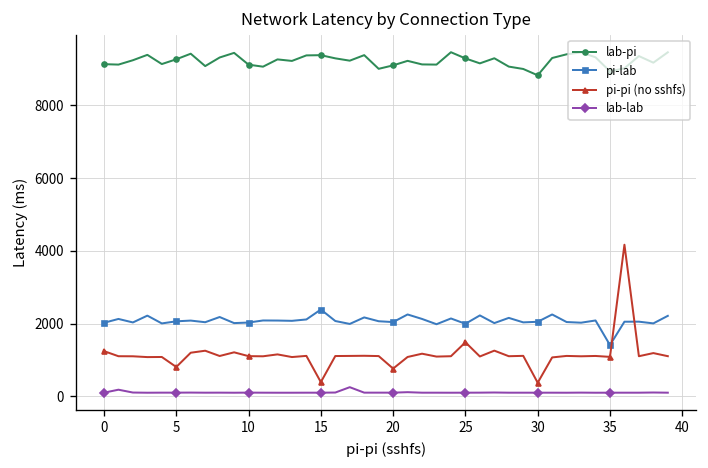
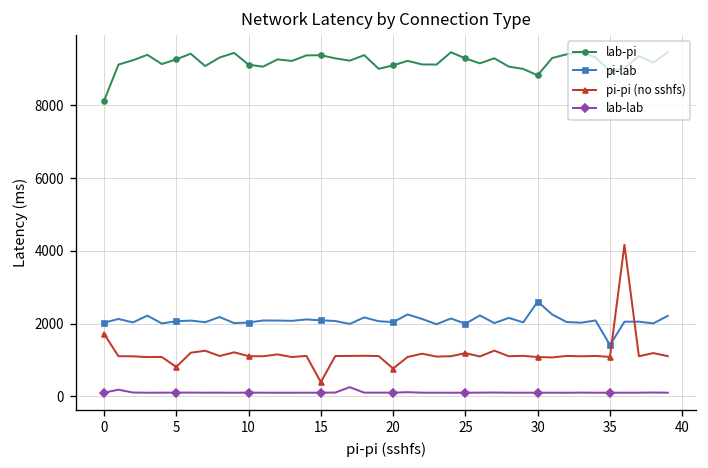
  {
    "lab-pi": {
-     "0": 9100,
+     "0": 8100,
      "5": 9300,
      "10": 9100,
      "15": 9400,
      "20": 9100,
      "25": 9300,
      "30": 8800
    },
    "pi-lab": {
      "0": 2000,
      "5": 2100,
      "10": 2000,
-     "15": 2400,
+     "15": 2100,
      "20": 2000,
      "25": 2000,
-     "30": 2100,
+     "30": 2600,
      "35": 1400
    },
    "pi-pi (no sshfs)": {
-     "0": 1200,
+     "0": 1700,
      "5": 800,
      "10": 1100,
      "15": 400,
      "20": 800,
-     "25": 1500,
-     "30": 400,
+     "25": 1200,
+     "30": 1100,
      "35": 1100
    },
    "lab-lab": {
      "0": 100,
      "5": 100,
      "10": 100,
      "15": 100,
      "20": 100,
      "25": 100,
      "30": 100,
      "35": 100
    }
  }
